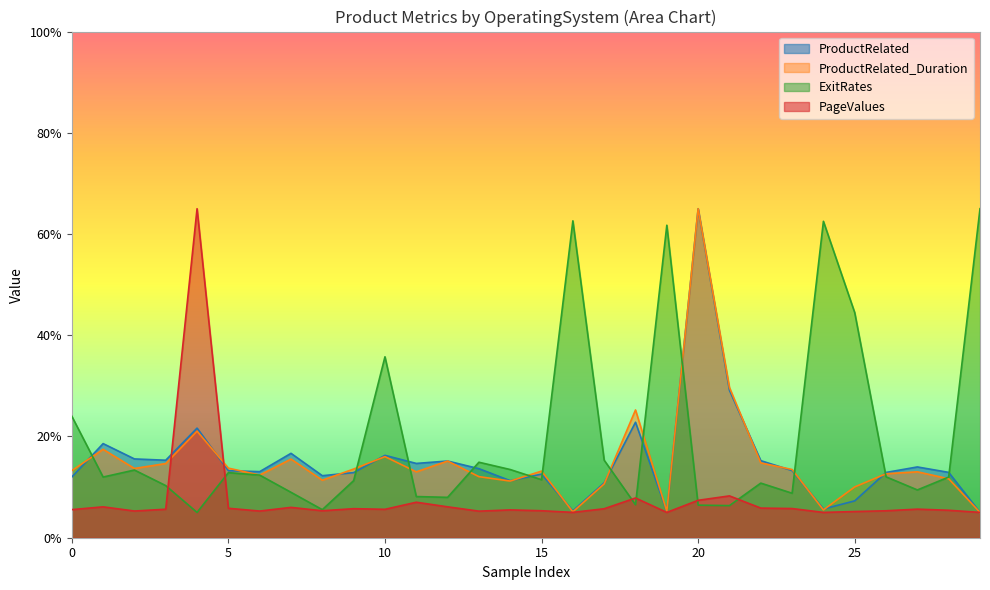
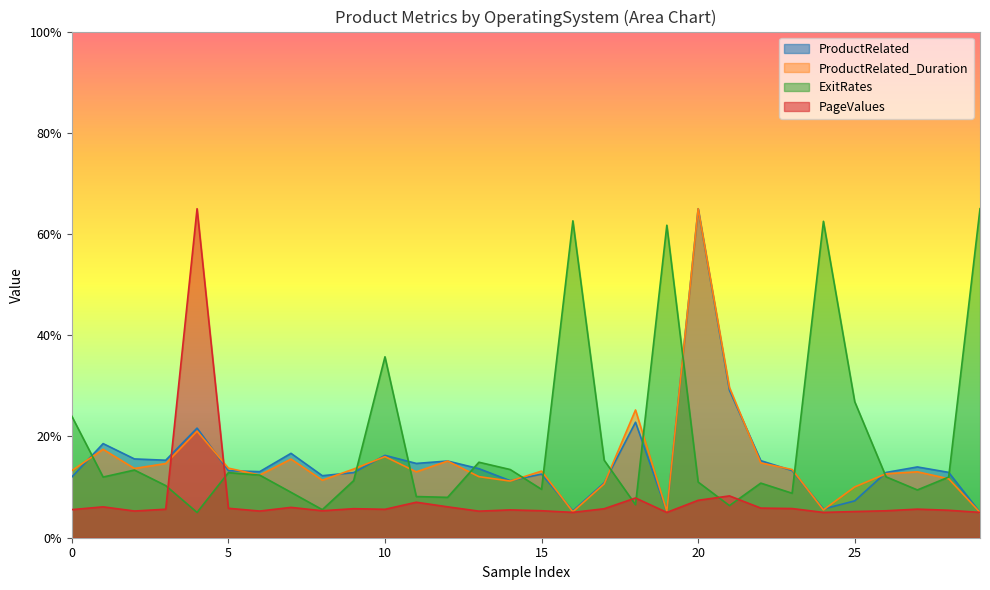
  {
    "ProductRelated": {
      "0": "12%",
      "15": "13%",
      "25": "7%"
    },
    "ExitRates": {
      "0": "24%",
      "10": "36%",
-     "15": "11%",
-     "20": "6%",
-     "25": "44%"
+     "15": "10%",
+     "20": "11%",
+     "25": "27%"
    }
  }
